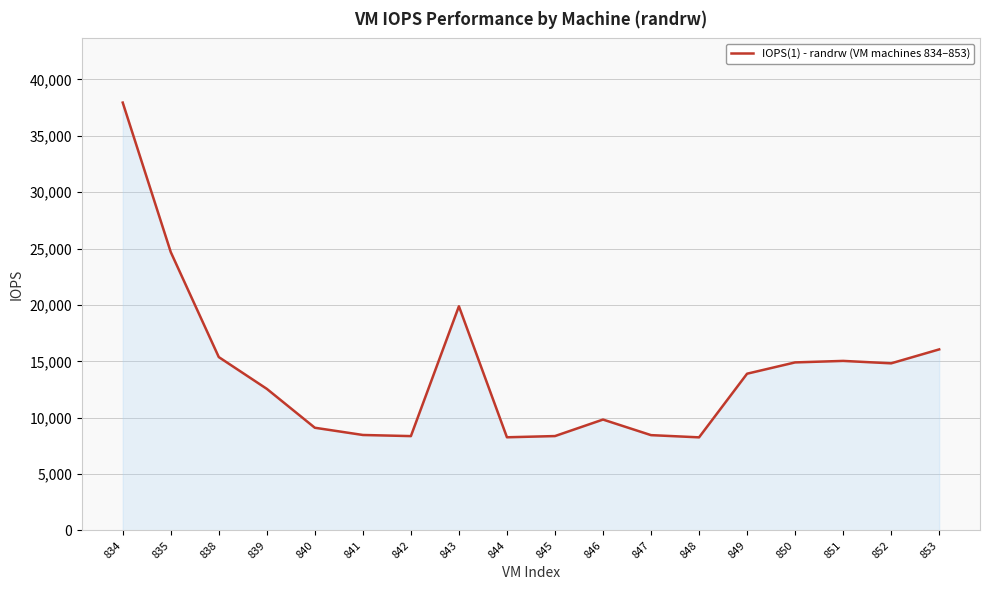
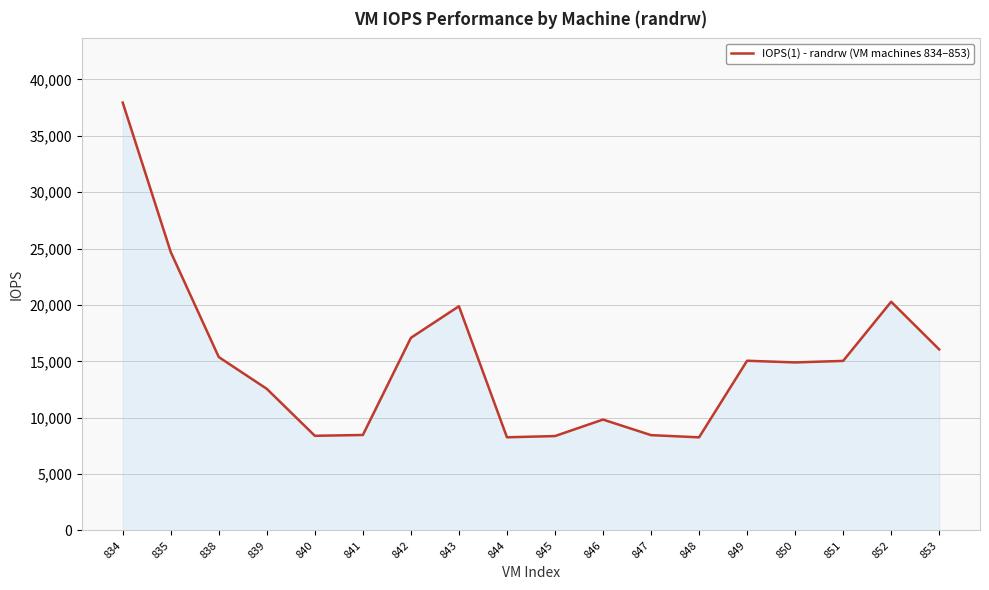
  {
    "834": "37,900",
    "835": "24,700",
    "838": "15,400",
    "839": "12,600",
-   "840": "9,100",
+   "840": "8,400",
    "841": "8,500",
-   "842": "8,400",
+   "842": "17,100",
    "843": "19,900",
    "844": "8,300",
    "845": "8,400",
    "846": "9,800",
    "847": "8,500",
    "848": "8,300",
-   "849": "13,900",
+   "849": "15,000",
    "850": "14,900",
    "851": "15,000",
-   "852": "14,800",
+   "852": "20,300",
    "853": "16,100"
  }
